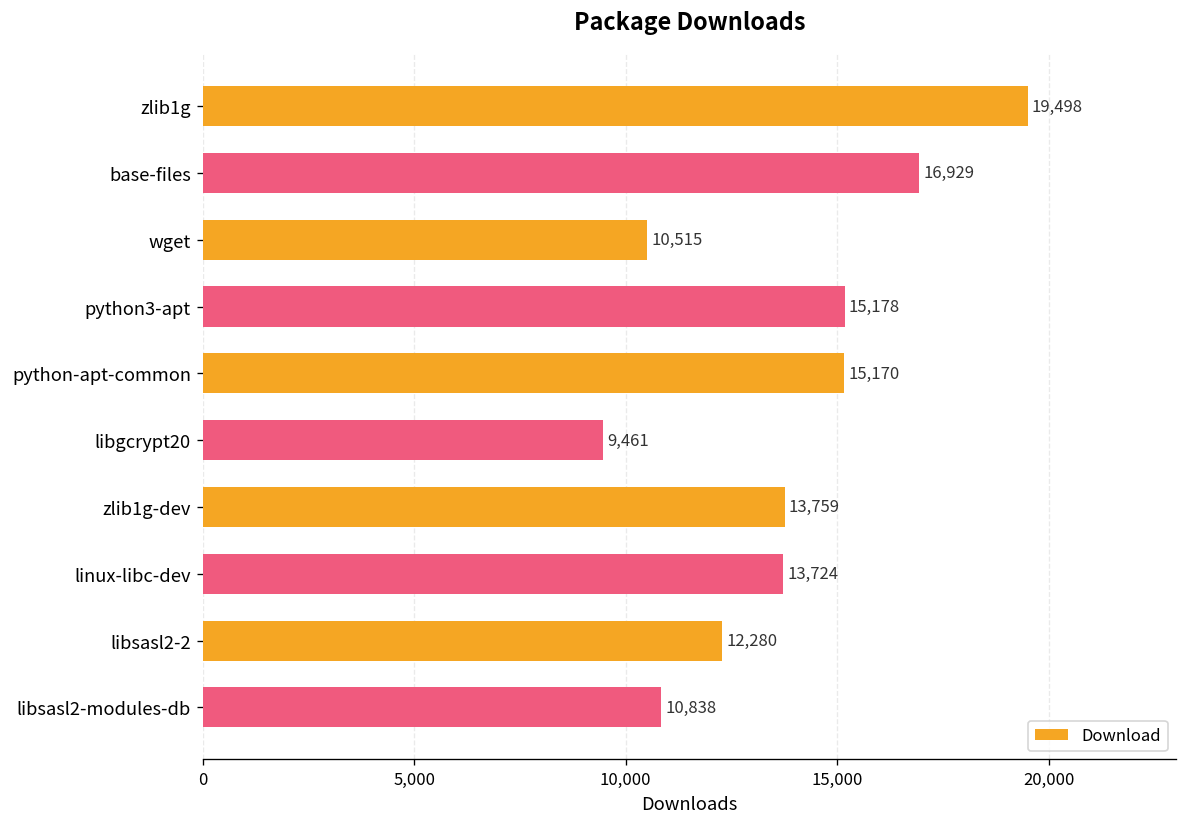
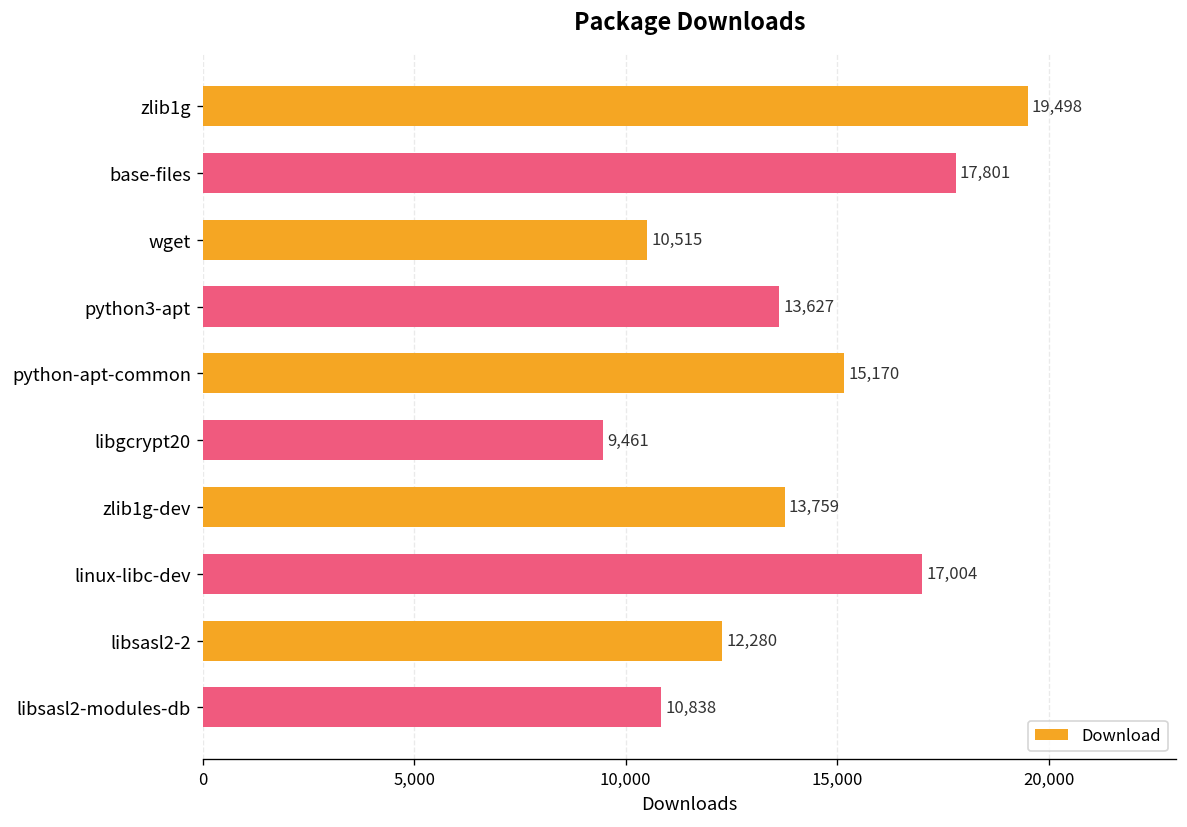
  {
    "zlib1g": "19,498",
-   "base-files": "16,929",
+   "base-files": "17,801",
    "wget": "10,515",
-   "python3-apt": "15,178",
+   "python3-apt": "13,627",
    "python-apt-common": "15,170",
    "libgcrypt20": "9,461",
    "zlib1g-dev": "13,759",
-   "linux-libc-dev": "13,724",
+   "linux-libc-dev": "17,004",
    "libsasl2-2": "12,280",
    "libsasl2-modules-db": "10,838"
  }
